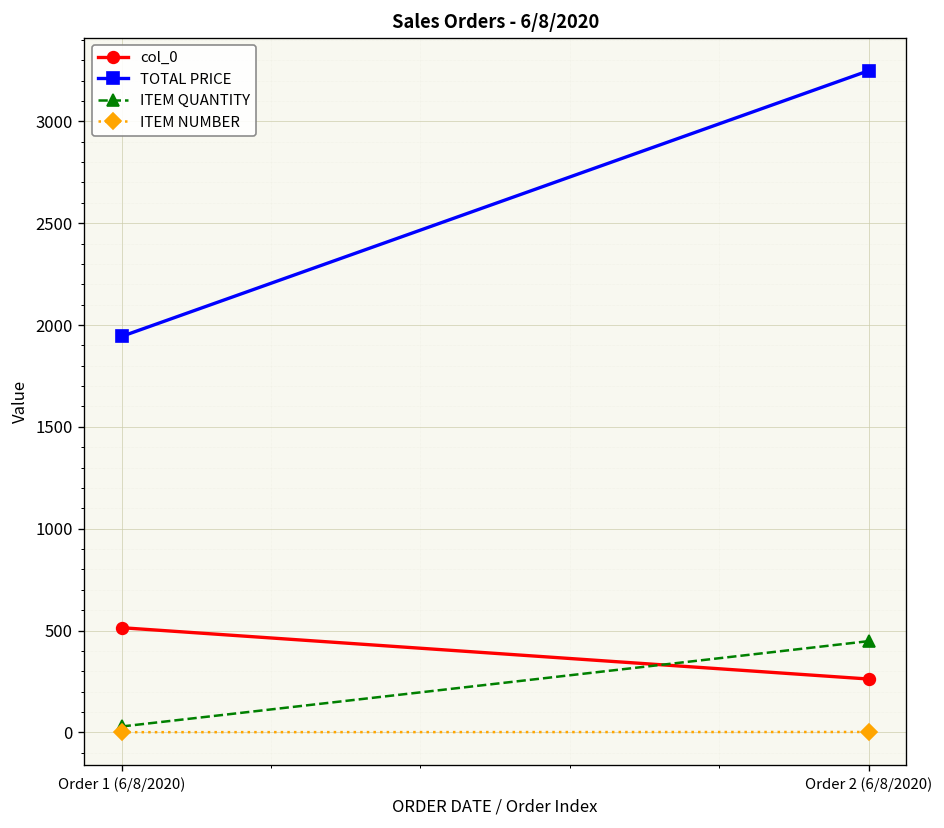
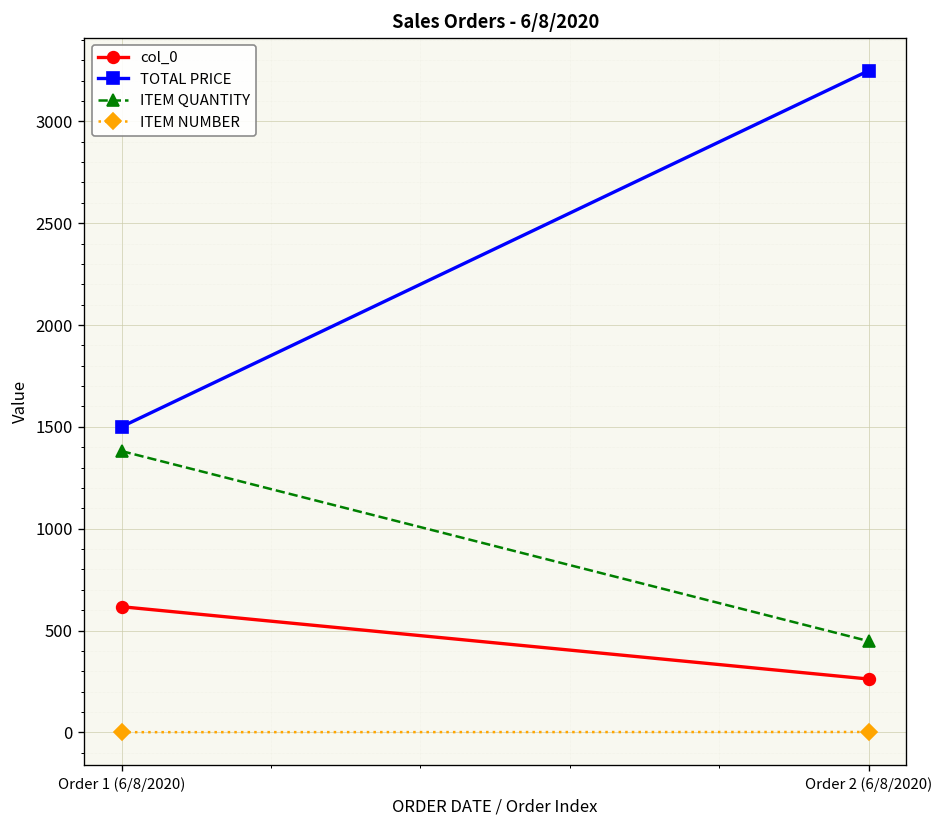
  {
    "col_0": {
-     "Order 1 (6/8/2020)": 510,
+     "Order 1 (6/8/2020)": 620,
      "Order 2 (6/8/2020)": 260
    },
    "TOTAL PRICE": {
-     "Order 1 (6/8/2020)": 1940,
+     "Order 1 (6/8/2020)": 1500,
      "Order 2 (6/8/2020)": 3250
    },
    "ITEM QUANTITY": {
-     "Order 1 (6/8/2020)": 30,
+     "Order 1 (6/8/2020)": 1380,
      "Order 2 (6/8/2020)": 450
    },
    "ITEM NUMBER": {
      "Order 1 (6/8/2020)": 0,
      "Order 2 (6/8/2020)": 0
    }
  }
